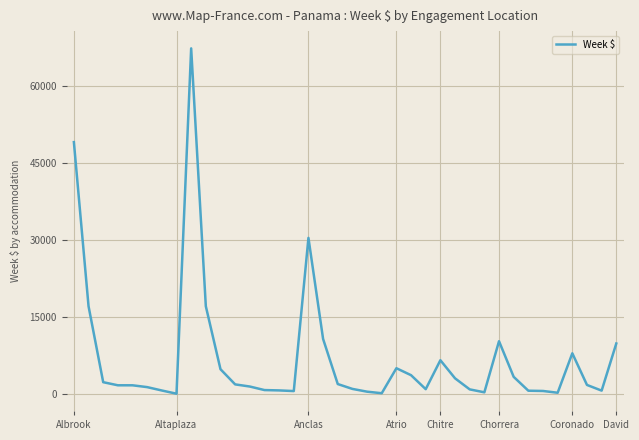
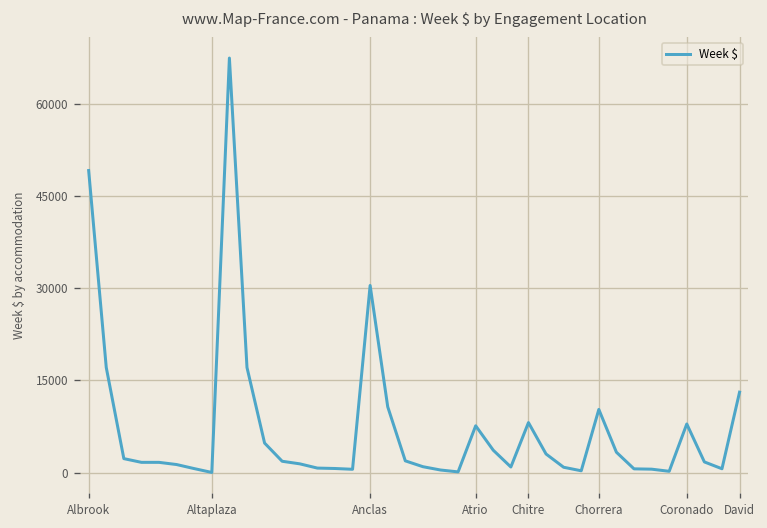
  {
    "Albrook": 49000,
    "Altaplaza": 0,
    "Anclas": 30000,
-   "Atrio": 5000,
-   "Chitre": 7000,
+   "Atrio": 8000,
+   "Chitre": 8000,
    "Chorrera": 10000,
    "Coronado": 8000,
-   "David": 10000
+   "David": 13000
  }
